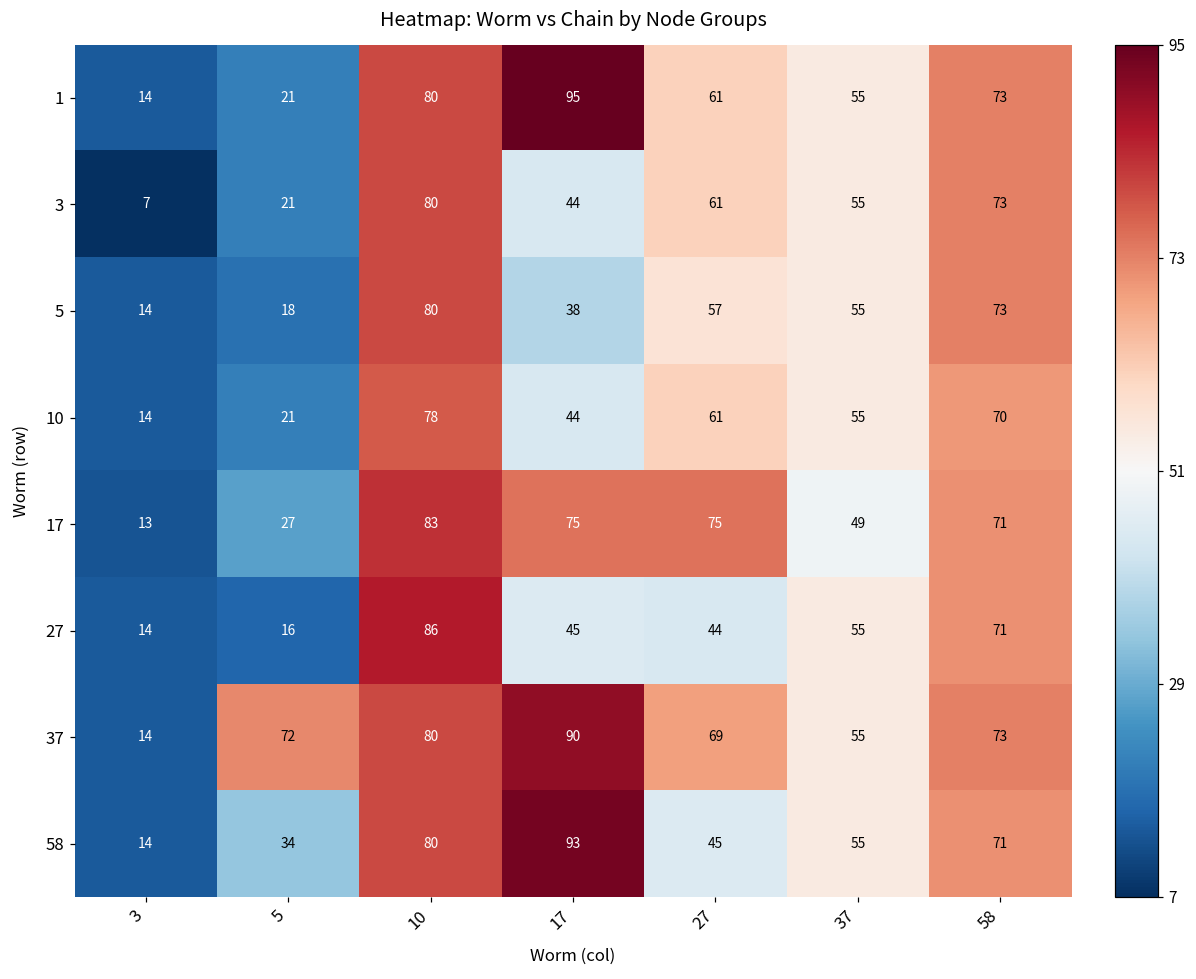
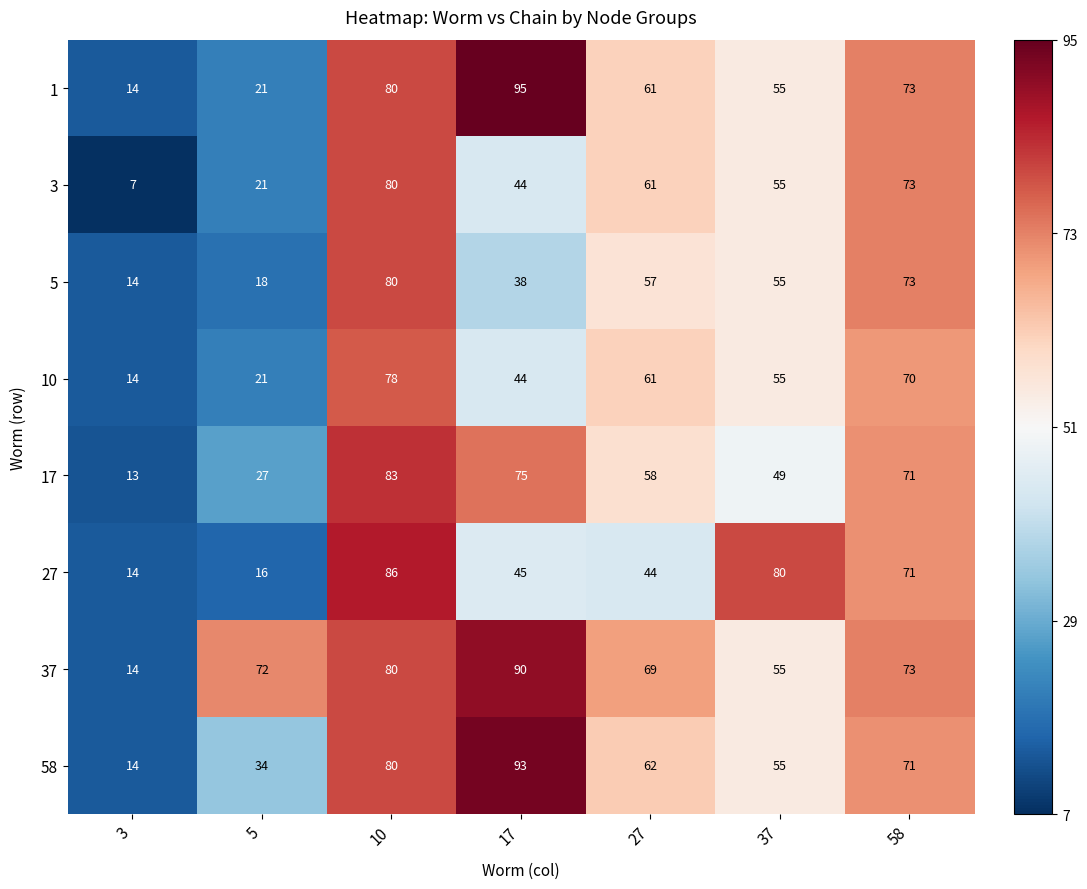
  {
    "1": {
      "3": 14,
      "5": 21,
      "10": 80,
      "17": 95,
      "27": 61,
      "37": 55,
      "58": 73
    },
    "3": {
      "3": 7,
      "5": 21,
      "10": 80,
      "17": 44,
      "27": 61,
      "37": 55,
      "58": 73
    },
    "5": {
      "3": 14,
      "5": 18,
      "10": 80,
      "17": 38,
      "27": 57,
      "37": 55,
      "58": 73
    },
    "10": {
      "3": 14,
      "5": 21,
      "10": 78,
      "17": 44,
      "27": 61,
      "37": 55,
      "58": 70
    },
    "17": {
      "3": 13,
      "5": 27,
      "10": 83,
      "17": 75,
-     "27": 75,
+     "27": 58,
      "37": 49,
      "58": 71
    },
    "27": {
      "3": 14,
      "5": 16,
      "10": 86,
      "17": 45,
      "27": 44,
-     "37": 55,
+     "37": 80,
      "58": 71
    },
    "37": {
      "3": 14,
      "5": 72,
      "10": 80,
      "17": 90,
      "27": 69,
      "37": 55,
      "58": 73
    },
    "58": {
      "3": 14,
      "5": 34,
      "10": 80,
      "17": 93,
-     "27": 45,
+     "27": 62,
      "37": 55,
      "58": 71
    }
  }
